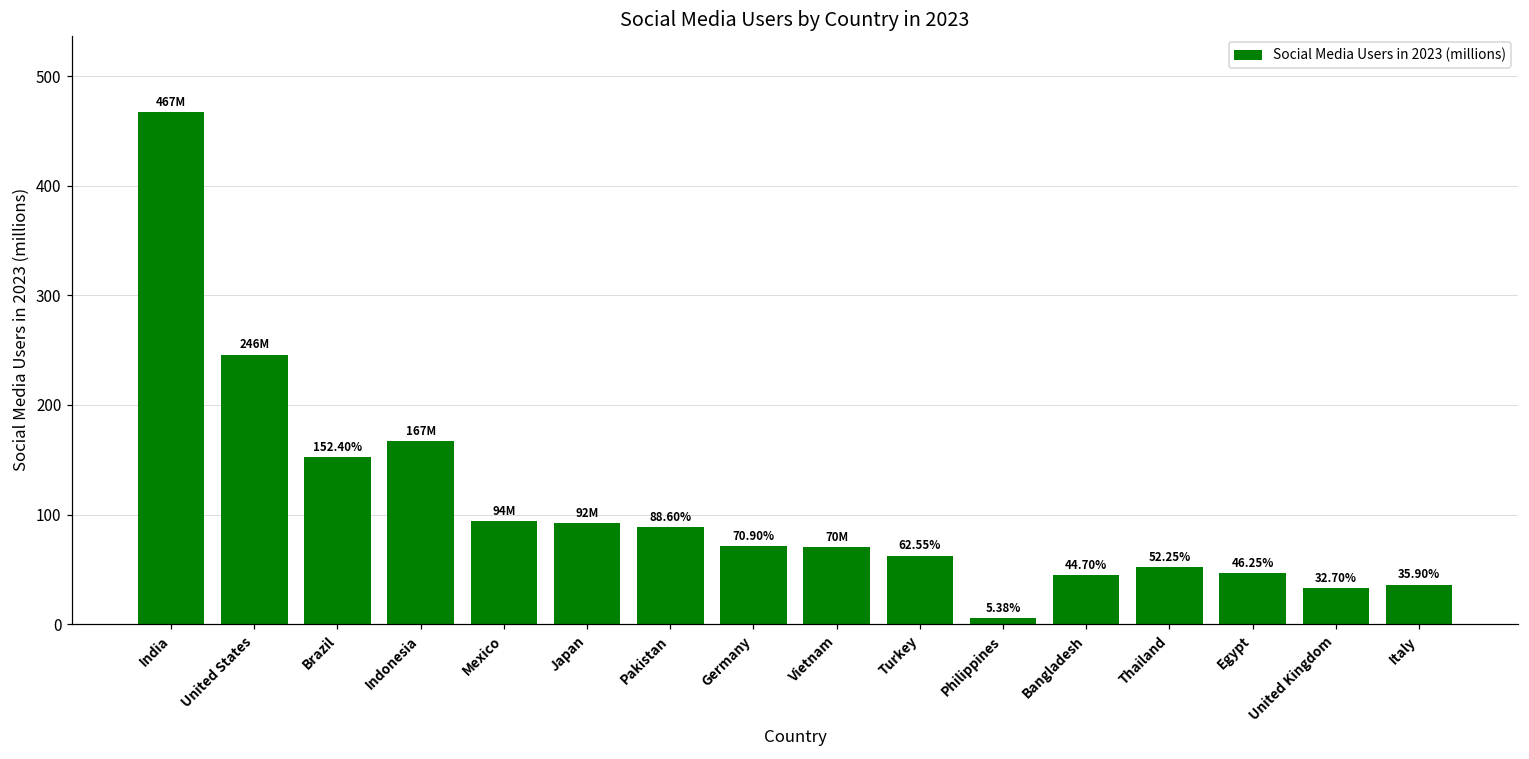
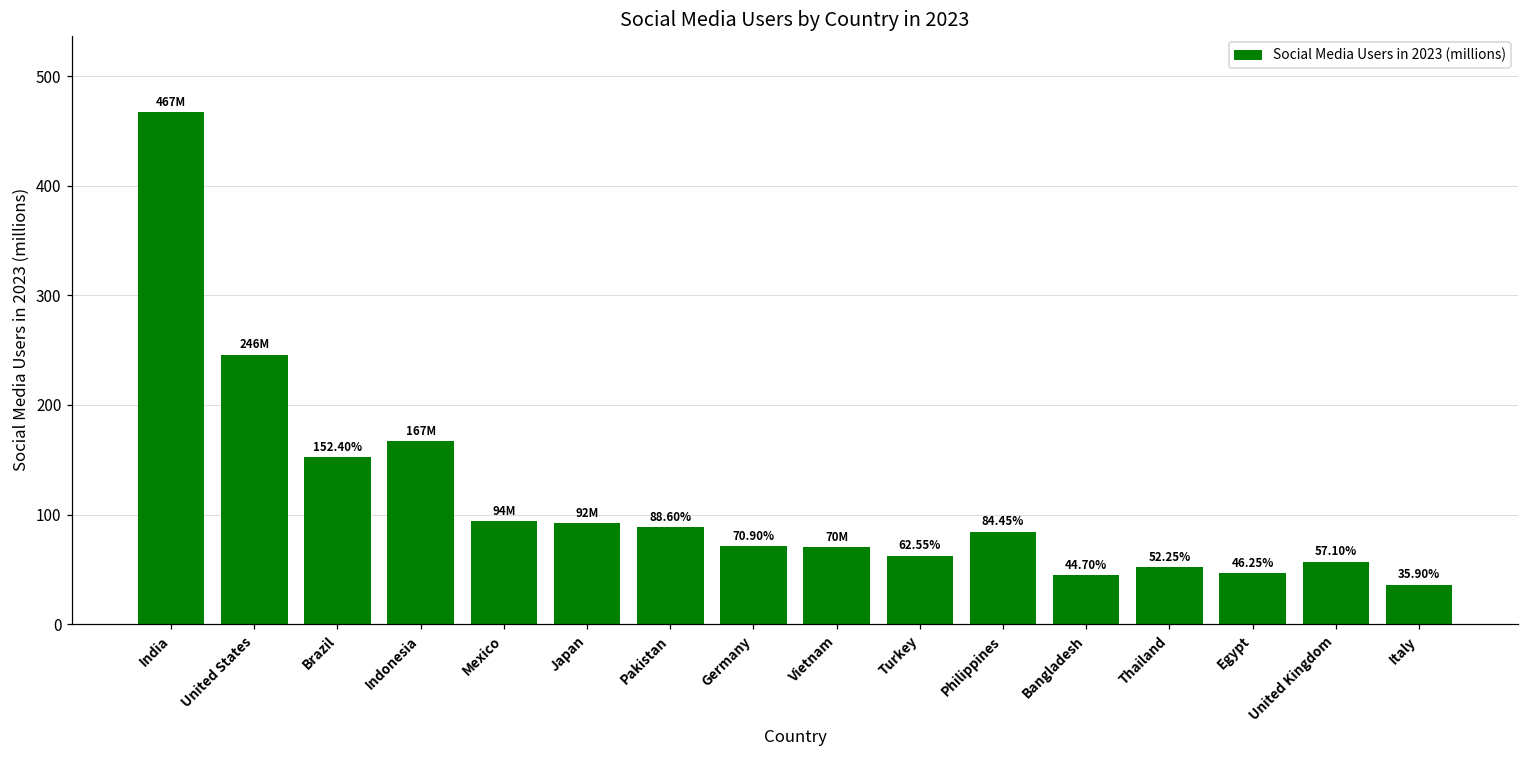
  {
    "India": "467M",
    "United States": "246M",
    "Brazil": "152.40%",
    "Indonesia": "167M",
    "Mexico": "94M",
    "Japan": "92M",
    "Pakistan": "88.60%",
    "Germany": "70.90%",
    "Vietnam": "70M",
    "Turkey": "62.55%",
-   "Philippines": "5.38%",
+   "Philippines": "84.45%",
    "Bangladesh": "44.70%",
    "Thailand": "52.25%",
    "Egypt": "46.25%",
-   "United Kingdom": "32.70%",
+   "United Kingdom": "57.10%",
    "Italy": "35.90%"
  }
